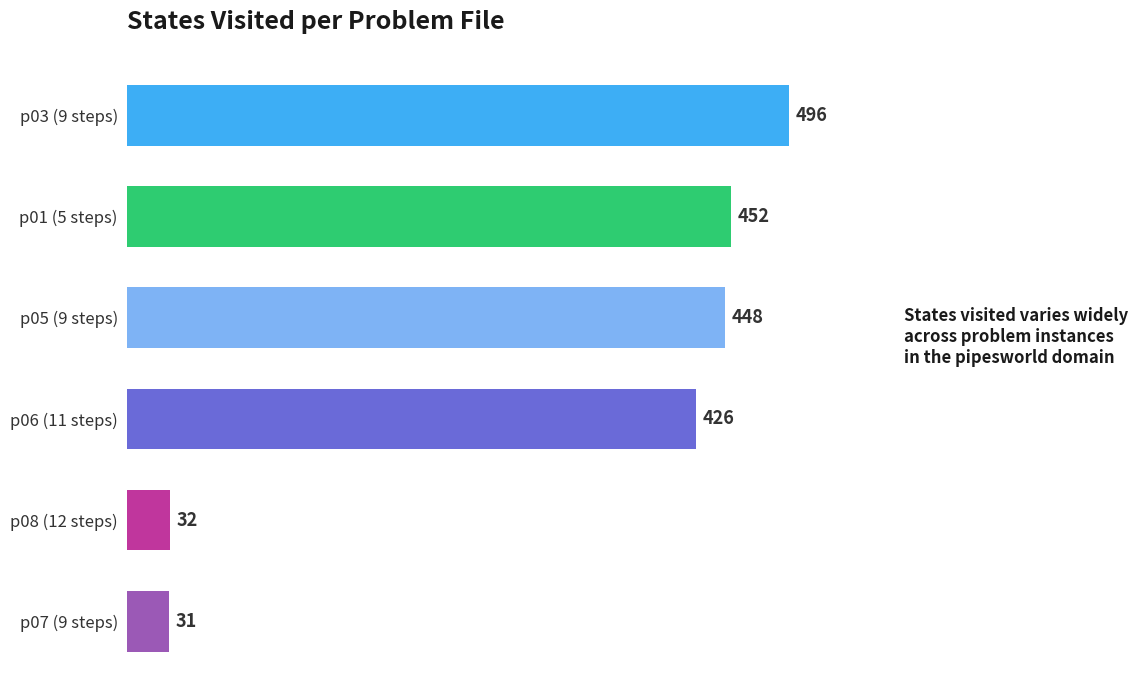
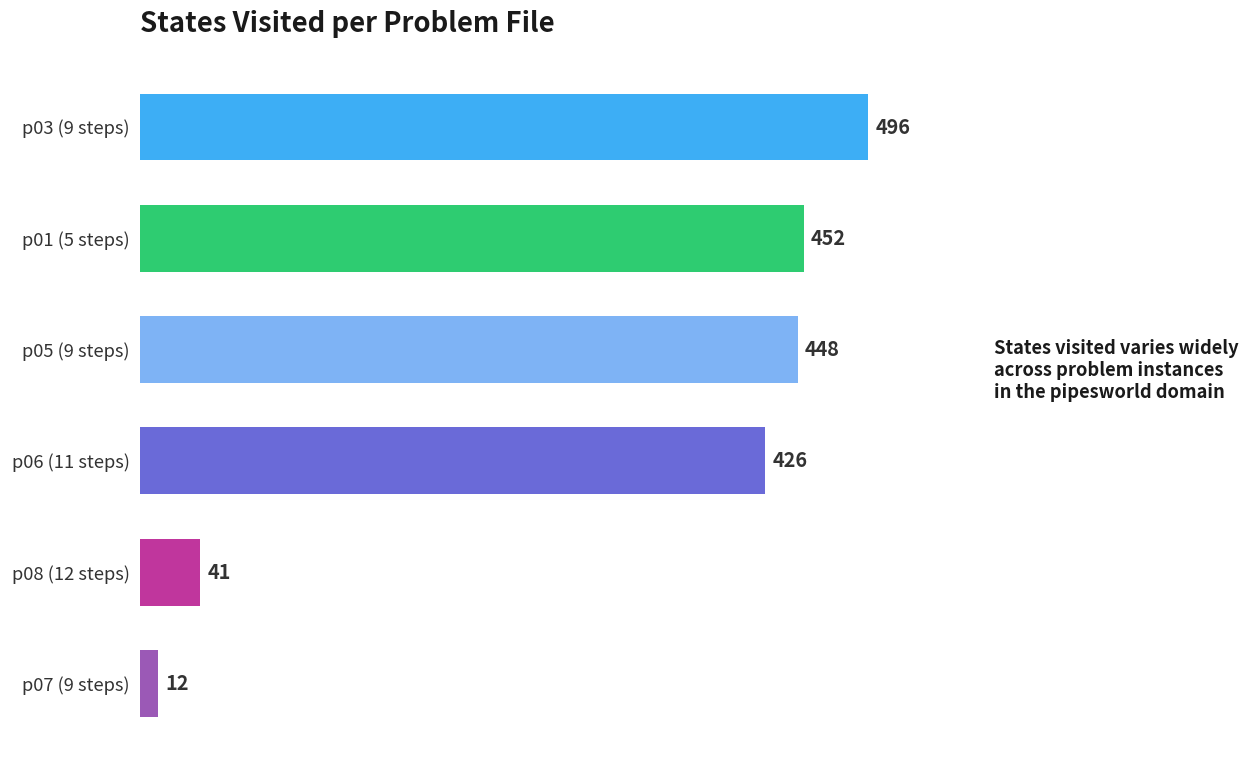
  {
    "p03 (9 steps)": 496,
    "p01 (5 steps)": 452,
    "p05 (9 steps)": 448,
    "p06 (11 steps)": 426,
-   "p08 (12 steps)": 32,
-   "p07 (9 steps)": 31
+   "p08 (12 steps)": 41,
+   "p07 (9 steps)": 12
  }
